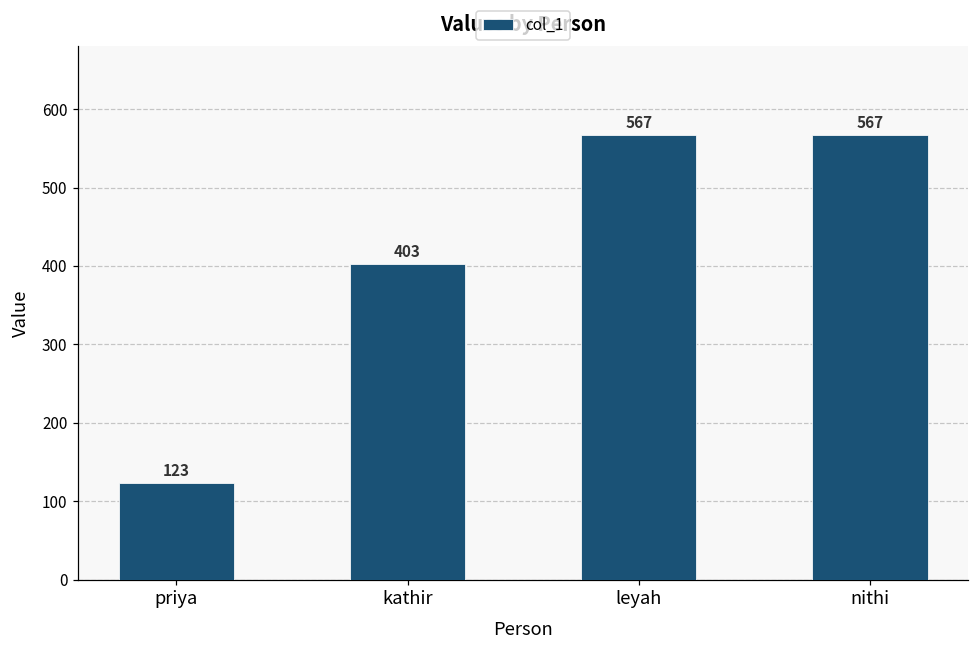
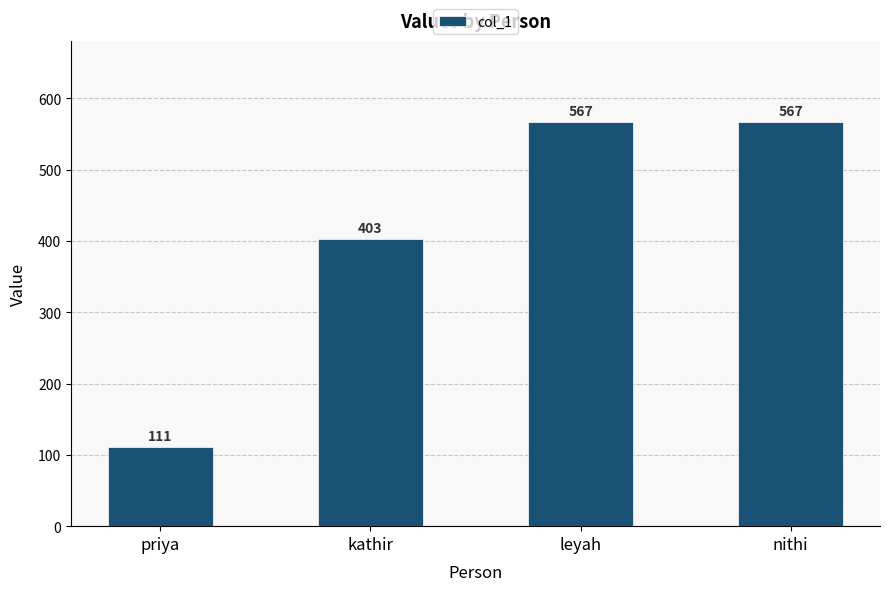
  {
-   "priya": 123,
+   "priya": 111,
    "kathir": 403,
    "leyah": 567,
    "nithi": 567
  }
